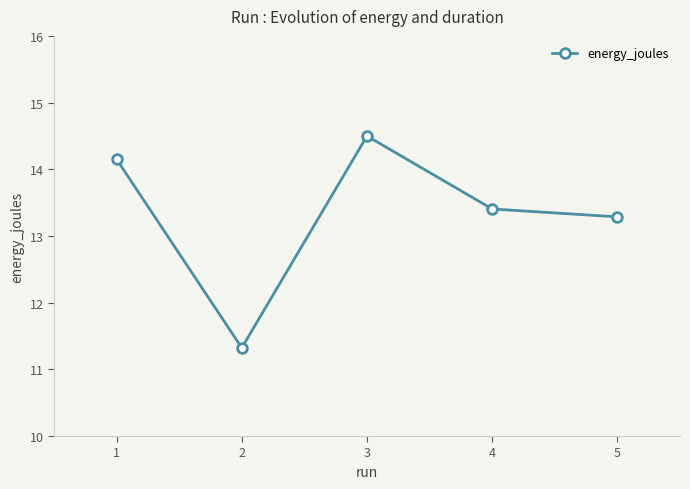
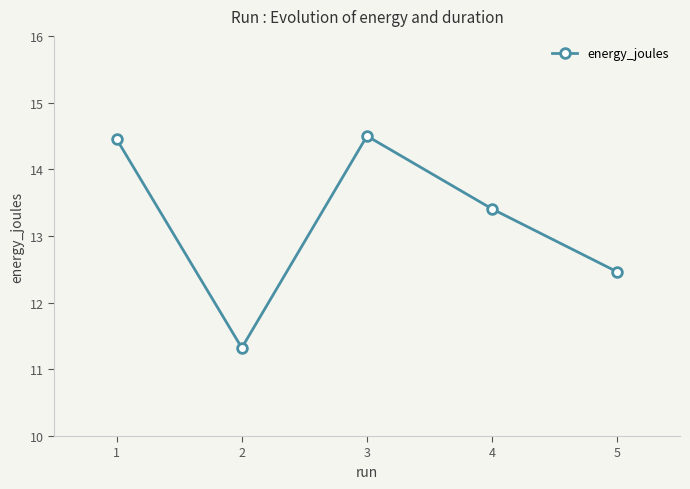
  {
-   "1": 14.2,
+   "1": 14.5,
    "2": 11.3,
    "3": 14.5,
    "4": 13.4,
-   "5": 13.3
+   "5": 12.5
  }
